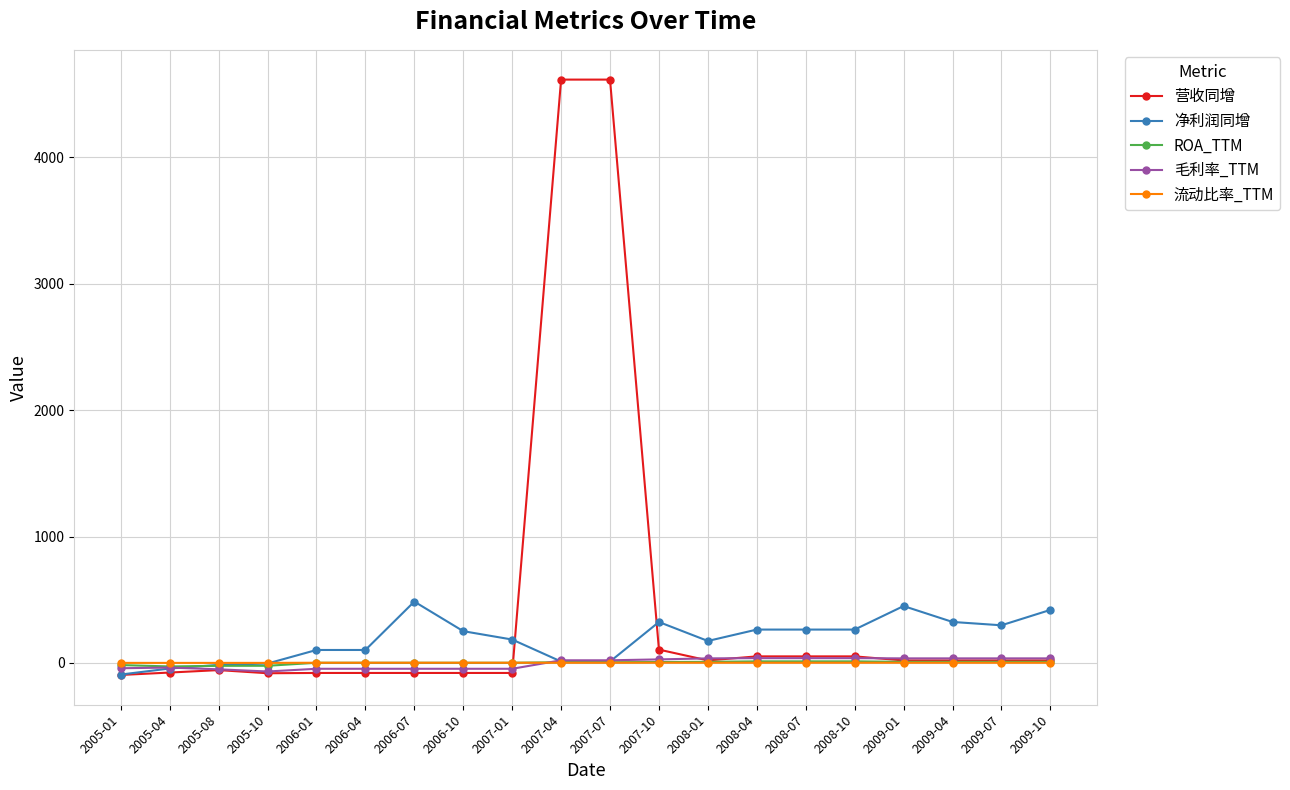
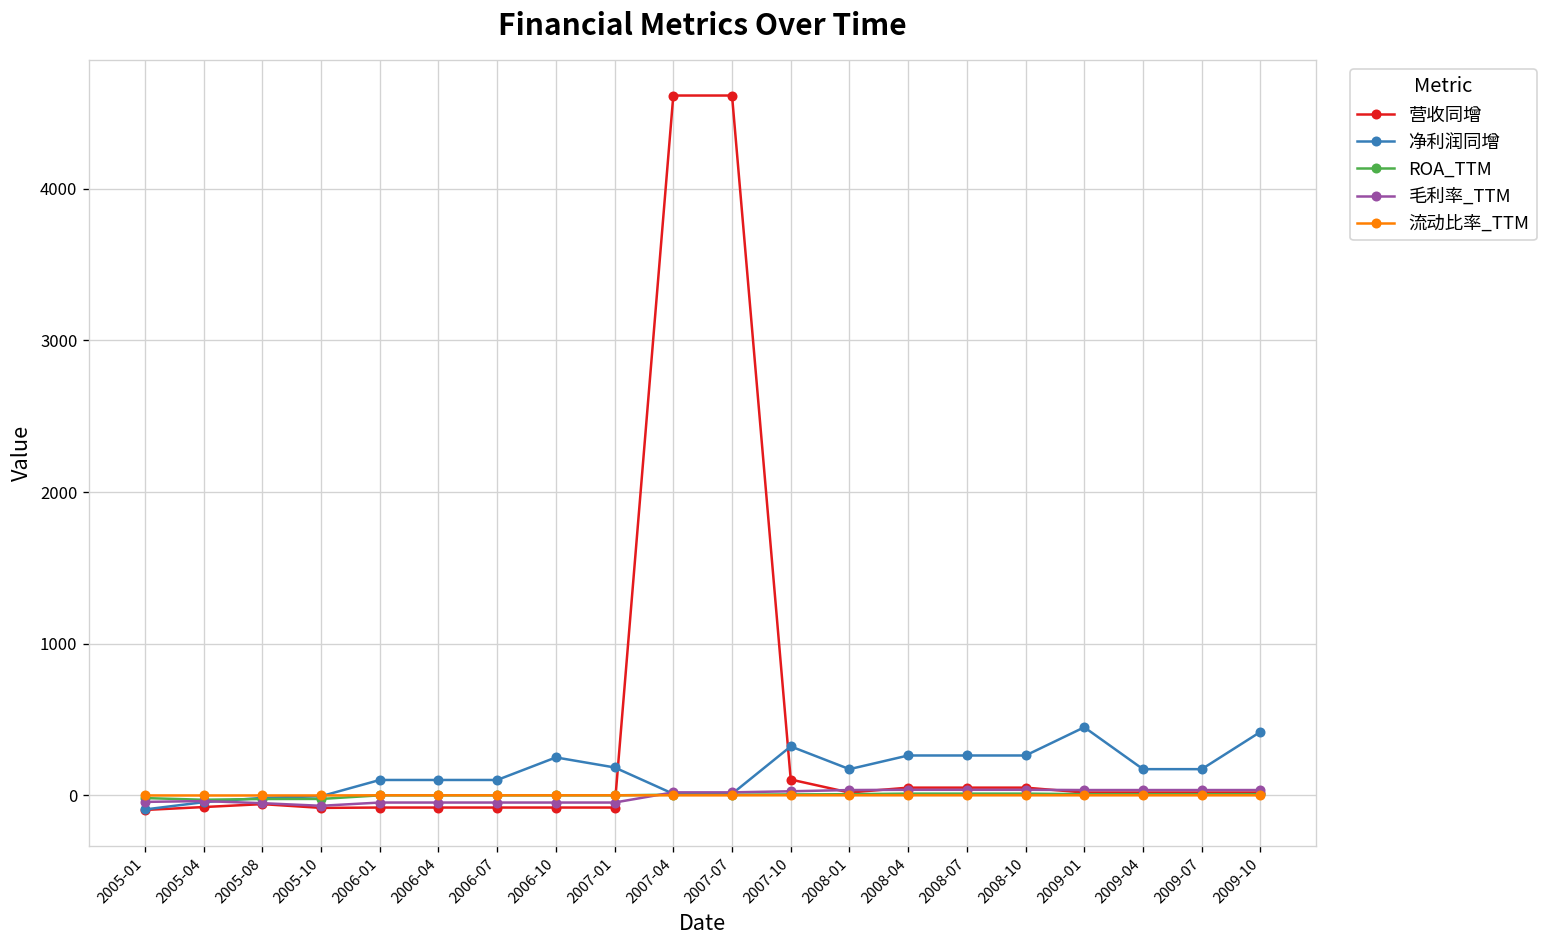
  {
    "营收同增": {
      "2005-04": -80,
      "2006-01": -80,
      "2006-04": -80,
      "2006-07": -80,
      "2006-10": -80,
      "2007-01": -80,
      "2007-04": 4610,
      "2007-07": 4610,
      "2007-10": 110
    },
    "净利润同增": {
      "2006-01": 100,
      "2006-04": 100,
-     "2006-07": 490,
+     "2006-07": 100,
      "2006-10": 250,
      "2007-01": 180,
      "2007-10": 320,
      "2008-01": 170,
      "2008-04": 260,
      "2008-07": 260,
      "2008-10": 260,
      "2009-01": 450,
-     "2009-04": 320,
-     "2009-07": 300,
+     "2009-04": 170,
+     "2009-07": 170,
      "2009-10": 420
    },
    "毛利率_TTM": {
      "2005-01": -40,
      "2006-01": -50,
      "2006-04": -50,
      "2006-07": -50,
      "2006-10": -50,
      "2007-01": -50,
      "2007-10": 30
    },
    "流动比率_TTM": {
      "2005-04": 0
    }
  }
